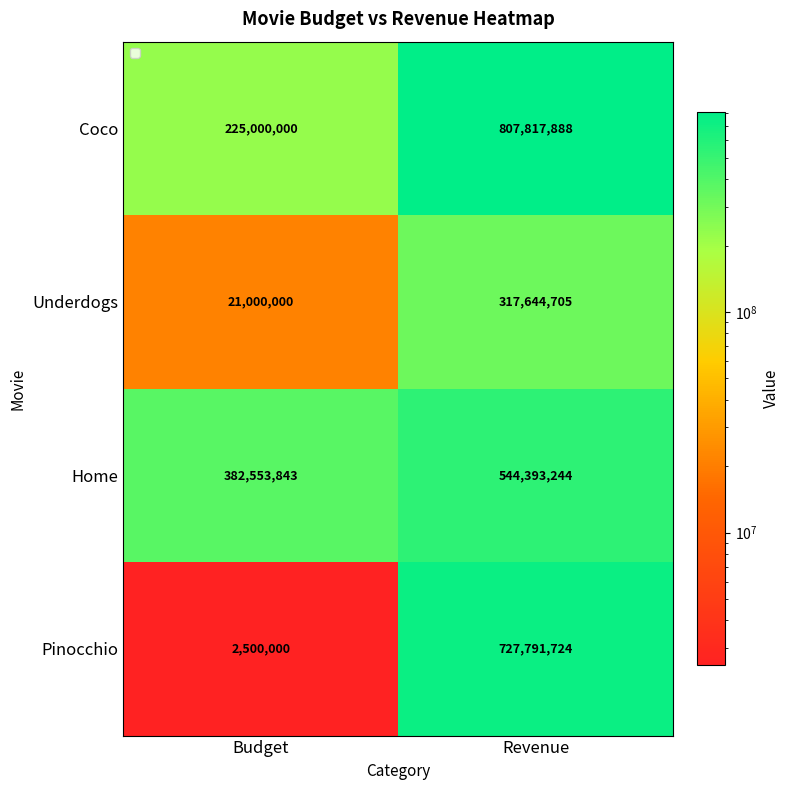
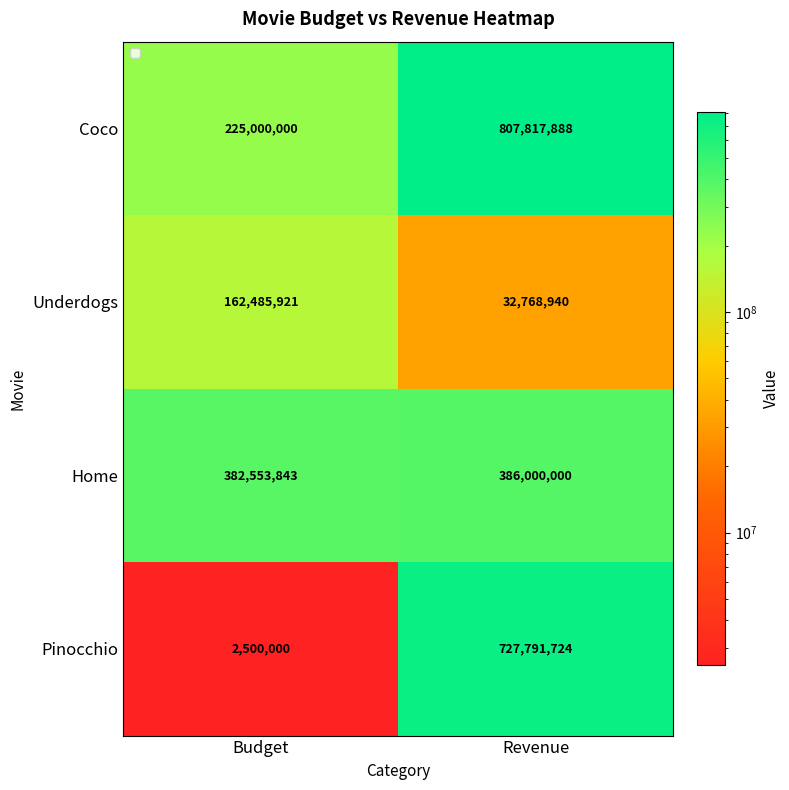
  {
    "Coco": {
      "Budget": "225,000,000",
      "Revenue": "807,817,888"
    },
    "Underdogs": {
-     "Budget": "21,000,000",
-     "Revenue": "317,644,705"
+     "Budget": "162,485,921",
+     "Revenue": "32,768,940"
    },
    "Home": {
      "Budget": "382,553,843",
-     "Revenue": "544,393,244"
+     "Revenue": "386,000,000"
    },
    "Pinocchio": {
      "Budget": "2,500,000",
      "Revenue": "727,791,724"
    }
  }
